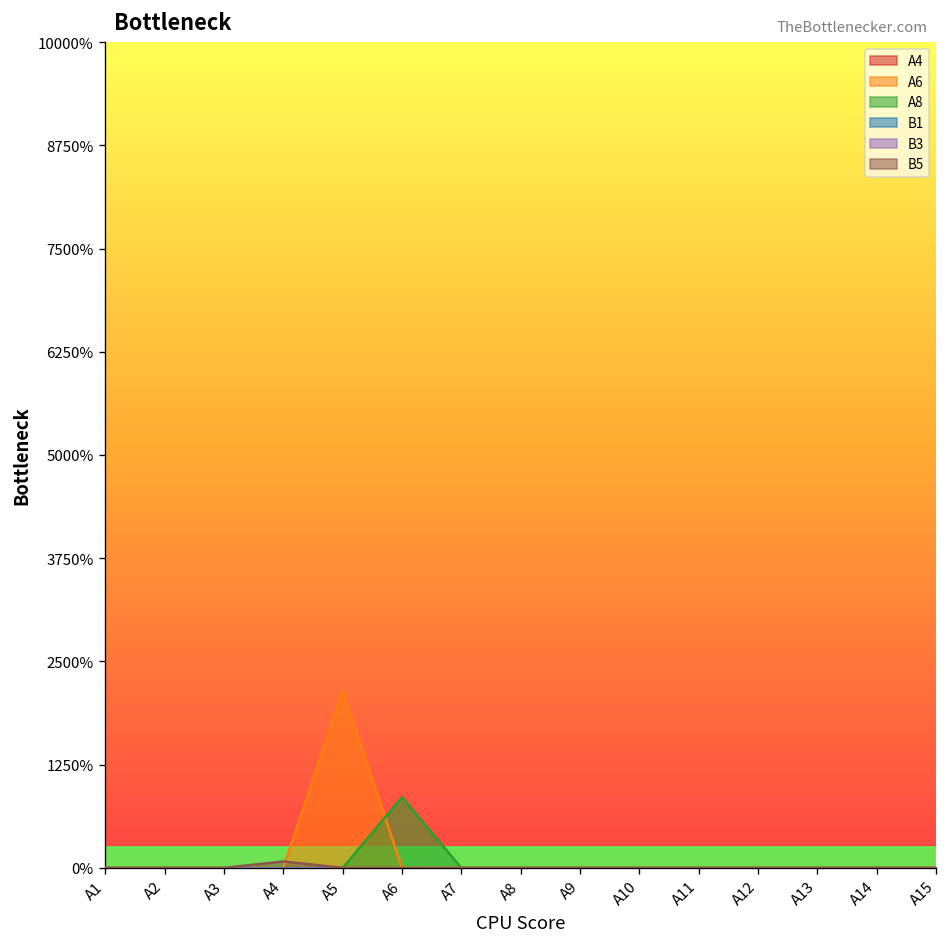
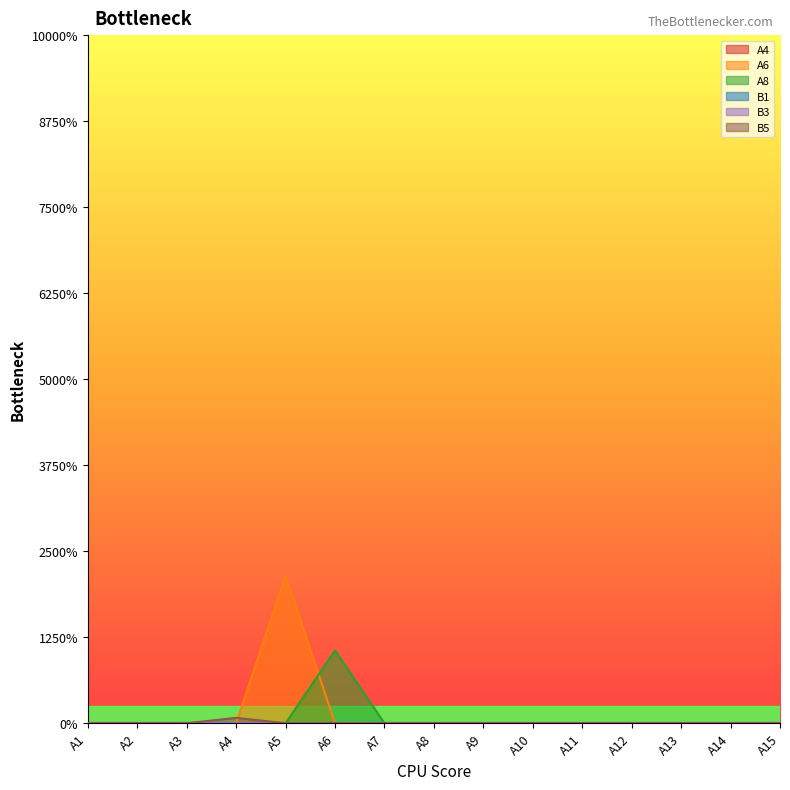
  {
    "A6": {
      "A5": "2100%"
    },
    "A8": {
-     "A6": "900%"
+     "A6": "1100%"
    }
  }
